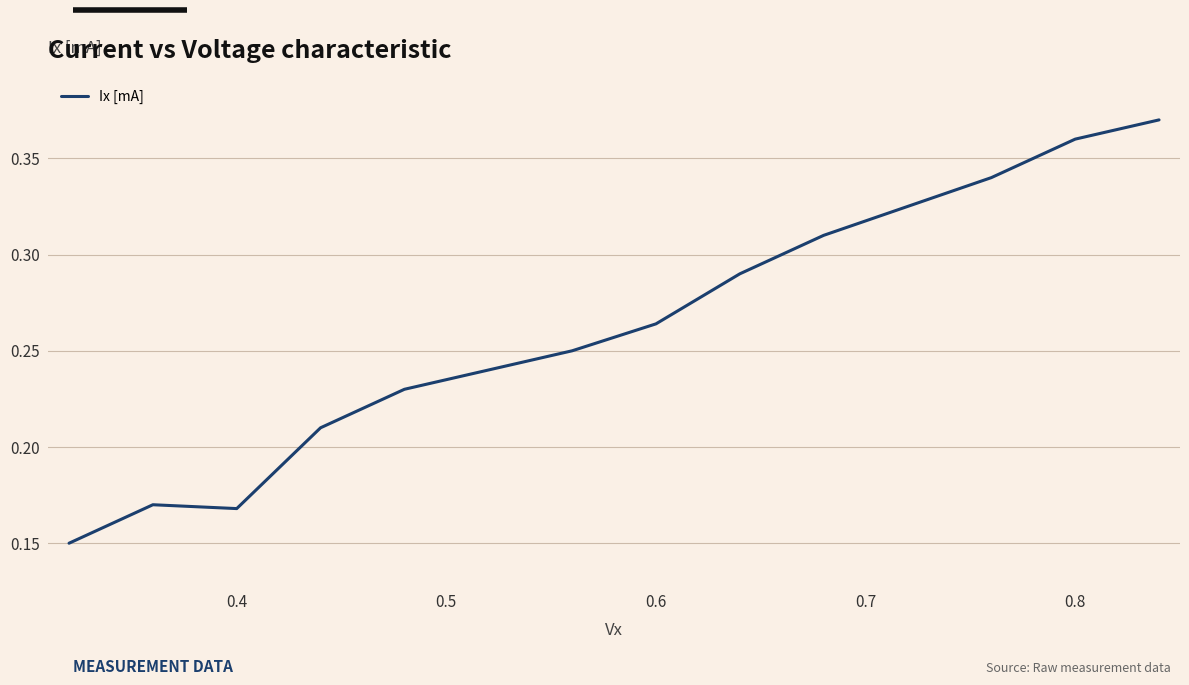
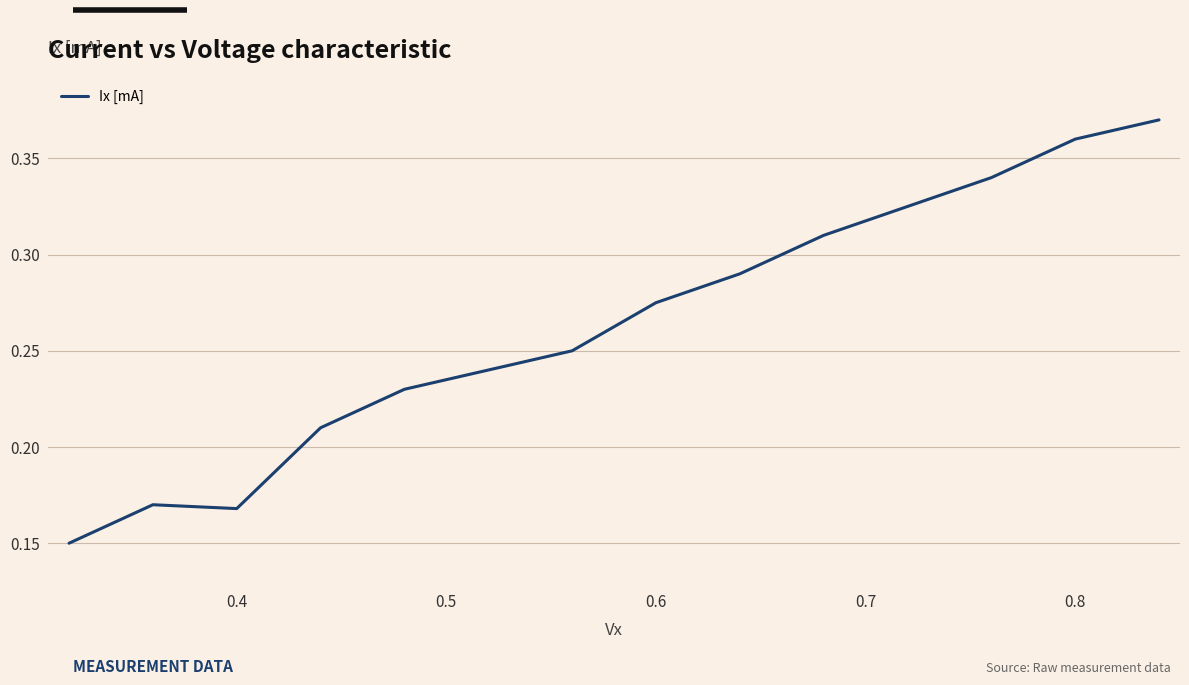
  {
    "0.4": 0.168,
-   "0.6": 0.264,
+   "0.6": 0.275,
    "0.8": 0.360
  }
